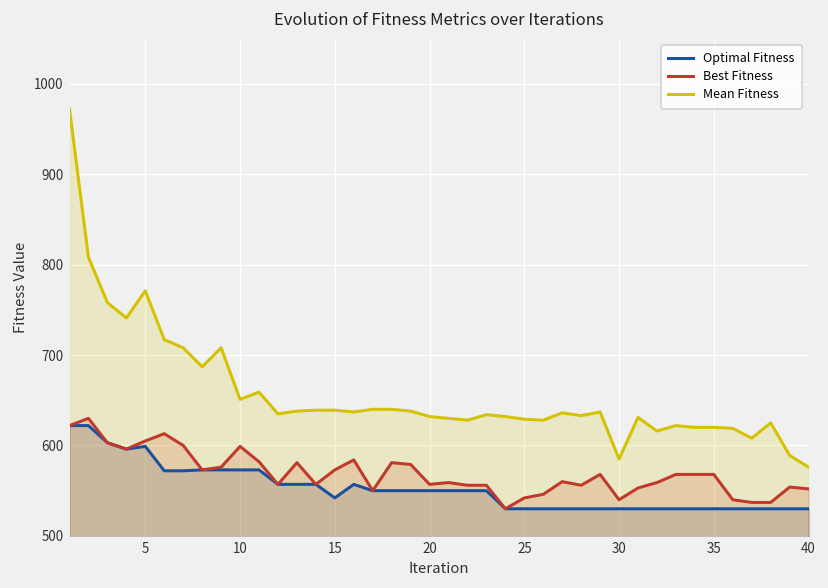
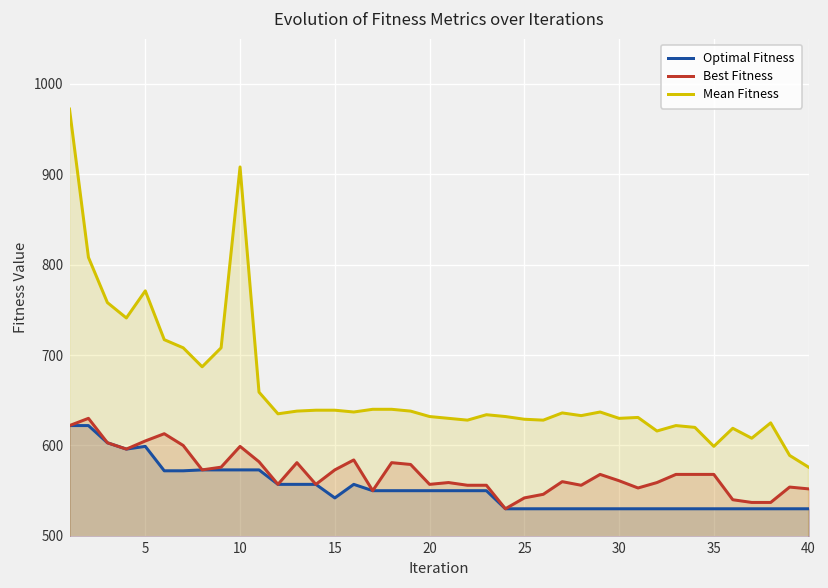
  {
    "Optimal Fitness": {
      "5": 600,
      "10": 570,
      "15": 540,
      "20": 550,
      "25": 530,
      "30": 530,
      "35": 530,
      "40": 530
    },
    "Best Fitness": {
      "5": 610,
      "10": 600,
      "15": 570,
      "20": 560,
      "25": 540,
-     "30": 540,
+     "30": 560,
      "35": 570,
      "40": 550
    },
    "Mean Fitness": {
      "5": 770,
-     "10": 650,
+     "10": 910,
      "15": 640,
      "20": 630,
      "25": 630,
-     "30": 590,
-     "35": 620,
+     "30": 630,
+     "35": 600,
      "40": 580
    }
  }
